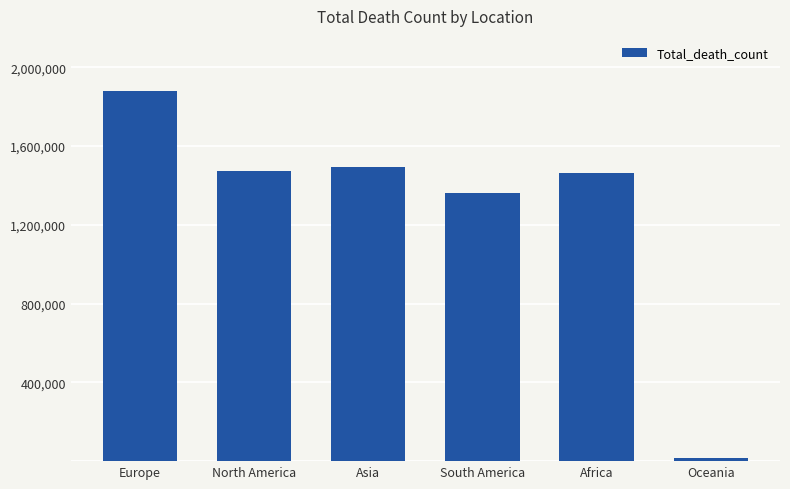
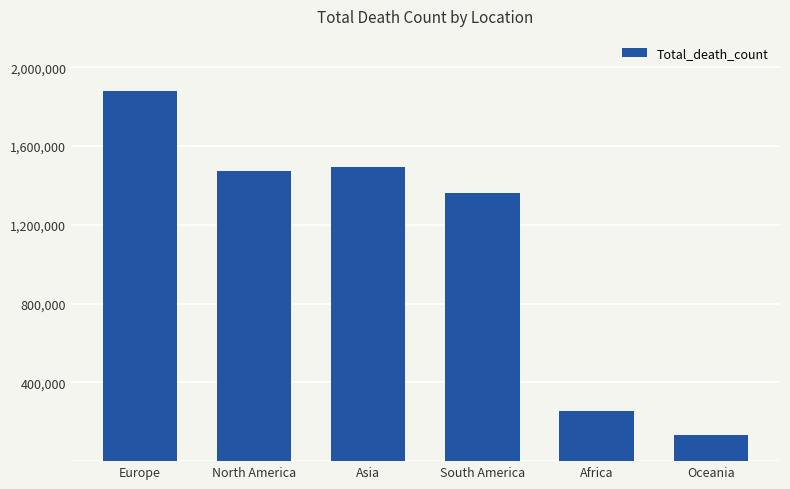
  {
    "Europe": "1,880,000",
    "North America": "1,470,000",
    "Asia": "1,490,000",
    "South America": "1,360,000",
-   "Africa": "1,460,000",
-   "Oceania": "20,000"
+   "Africa": "260,000",
+   "Oceania": "130,000"
  }
